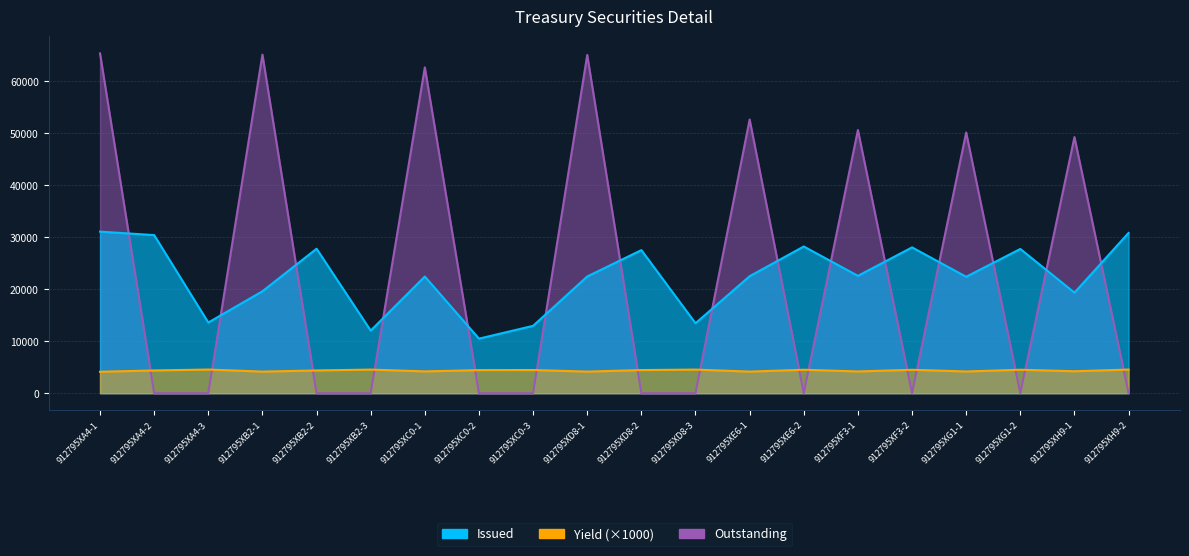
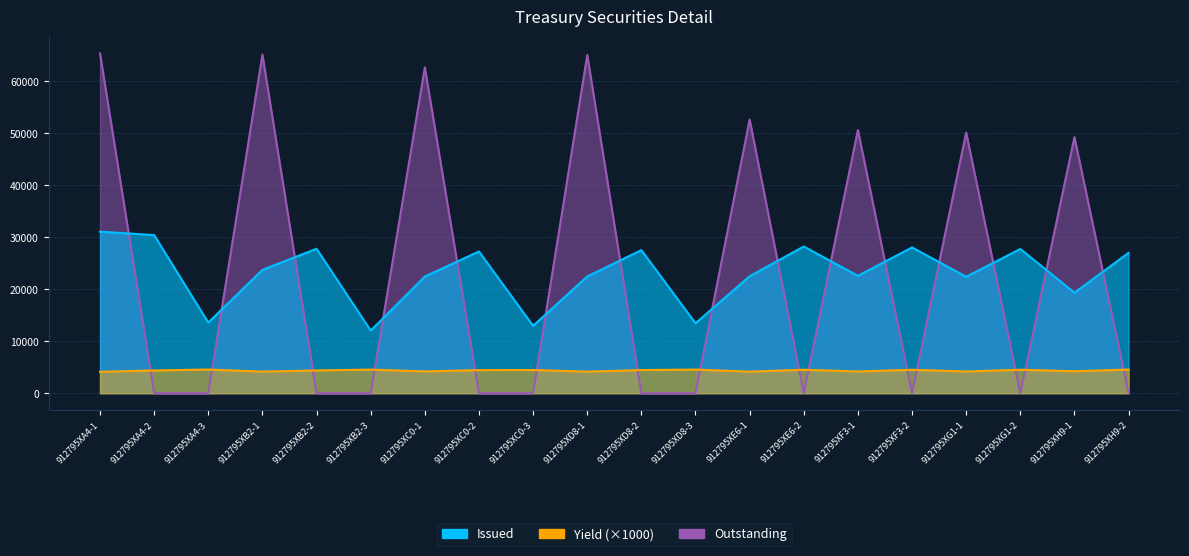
  {
    "Outstanding": {
      "912795XA4-1": 65000,
      "912795XA4-2": 0,
      "912795XA4-3": 0,
      "912795XB2-1": 65000,
      "912795XB2-2": 0,
      "912795XB2-3": 0,
      "912795XC0-1": 63000,
      "912795XC0-2": 0,
      "912795XC0-3": 0,
      "912795XD8-1": 65000,
      "912795XD8-2": 0,
      "912795XD8-3": 0,
      "912795XE6-1": 53000,
      "912795XE6-2": 0,
      "912795XF3-1": 51000,
      "912795XF3-2": 0,
      "912795XG1-1": 50000,
      "912795XG1-2": 0,
      "912795XH9-1": 49000,
      "912795XH9-2": 0
    },
    "Issued": {
      "912795XA4-1": 31000,
      "912795XA4-2": 30000,
      "912795XA4-3": 14000,
-     "912795XB2-1": 20000,
+     "912795XB2-1": 24000,
      "912795XB2-2": 28000,
      "912795XB2-3": 12000,
      "912795XC0-1": 22000,
-     "912795XC0-2": 10000,
+     "912795XC0-2": 27000,
      "912795XC0-3": 13000,
      "912795XD8-1": 22000,
      "912795XD8-2": 28000,
      "912795XD8-3": 13000,
      "912795XE6-1": 22000,
      "912795XE6-2": 28000,
      "912795XF3-1": 23000,
      "912795XF3-2": 28000,
      "912795XG1-1": 22000,
      "912795XG1-2": 28000,
      "912795XH9-1": 19000,
-     "912795XH9-2": 31000
+     "912795XH9-2": 27000
    },
    "Yield (×1000)": {
      "912795XA4-1": 4000,
      "912795XA4-2": 4000,
      "912795XA4-3": 5000,
      "912795XB2-1": 4000,
      "912795XB2-2": 4000,
      "912795XB2-3": 5000,
      "912795XC0-1": 4000,
      "912795XC0-2": 4000,
      "912795XC0-3": 4000,
      "912795XD8-1": 4000,
      "912795XD8-2": 4000,
      "912795XD8-3": 5000,
      "912795XE6-1": 4000,
      "912795XE6-2": 5000,
      "912795XF3-1": 4000,
      "912795XF3-2": 5000,
      "912795XG1-1": 4000,
      "912795XG1-2": 5000,
      "912795XH9-1": 4000,
      "912795XH9-2": 5000
    }
  }
